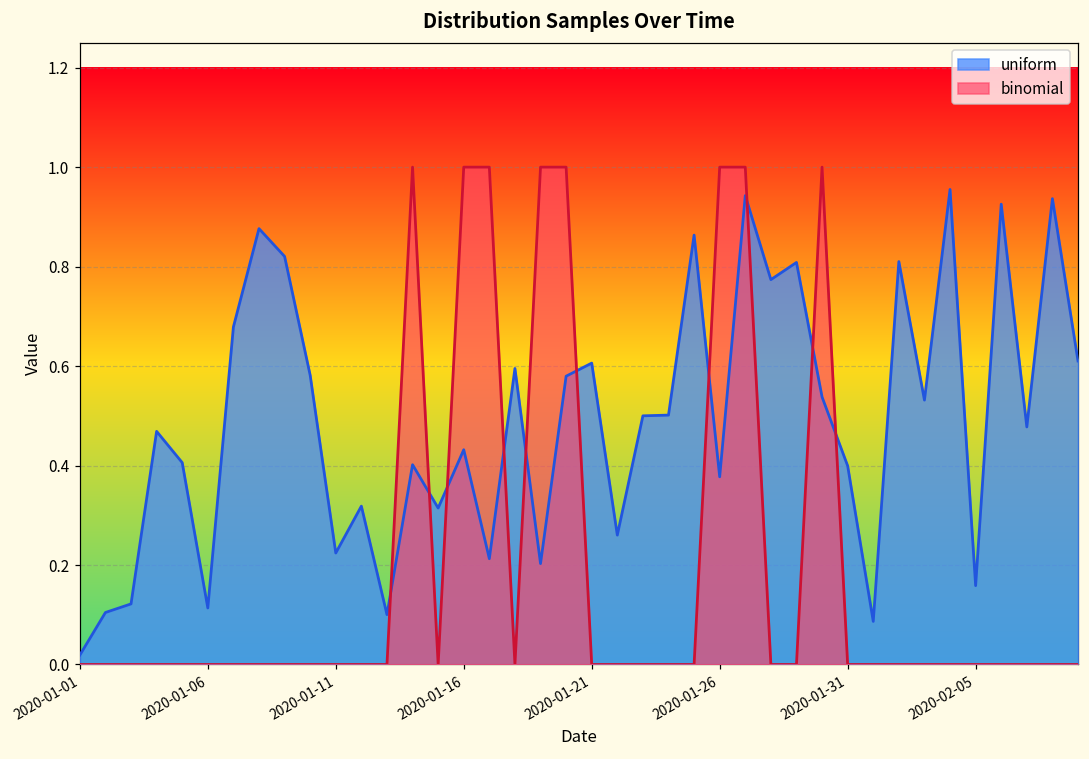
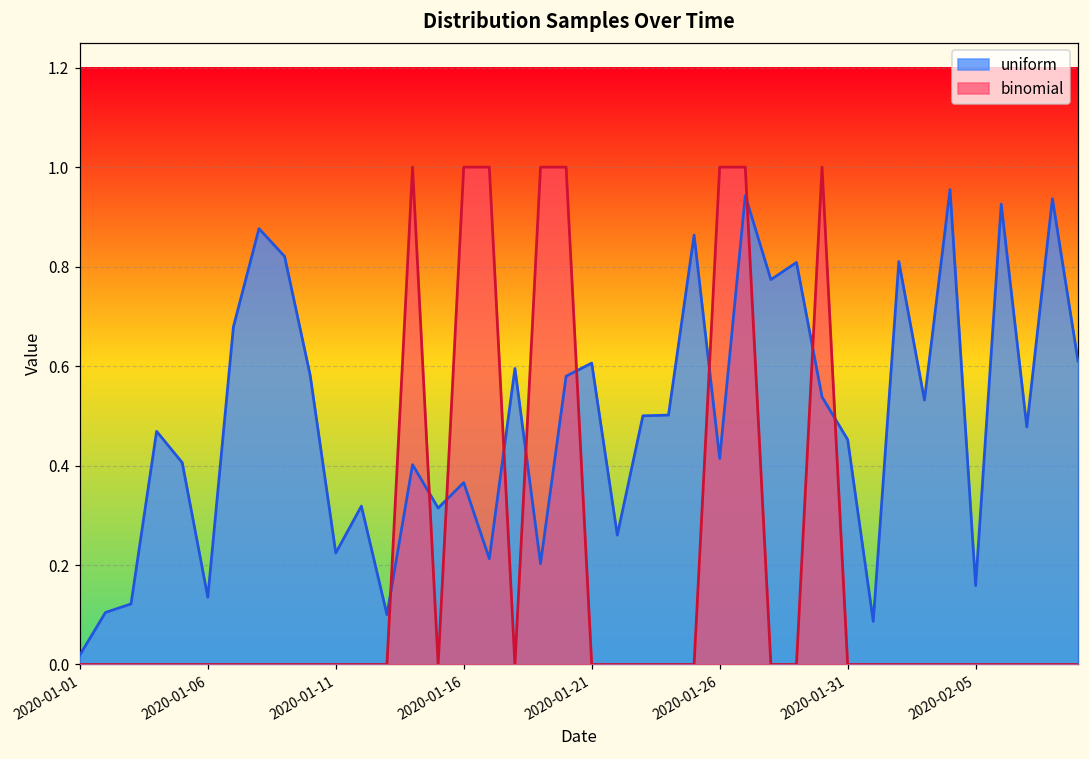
  {
    "uniform": {
      "2020-01-01": 0.02,
-     "2020-01-06": 0.11,
+     "2020-01-06": 0.14,
      "2020-01-11": 0.22,
-     "2020-01-16": 0.43,
+     "2020-01-16": 0.37,
      "2020-01-21": 0.61,
-     "2020-01-26": 0.38,
-     "2020-01-31": 0.40,
+     "2020-01-26": 0.41,
+     "2020-01-31": 0.45,
      "2020-02-05": 0.16
    },
    "binomial": {
      "2020-01-01": 0.00,
      "2020-01-06": 0.00,
      "2020-01-11": 0.00,
      "2020-01-16": 1.00,
      "2020-01-21": 0.00,
      "2020-01-26": 1.00,
      "2020-01-31": 0.00,
      "2020-02-05": 0.00
    }
  }
